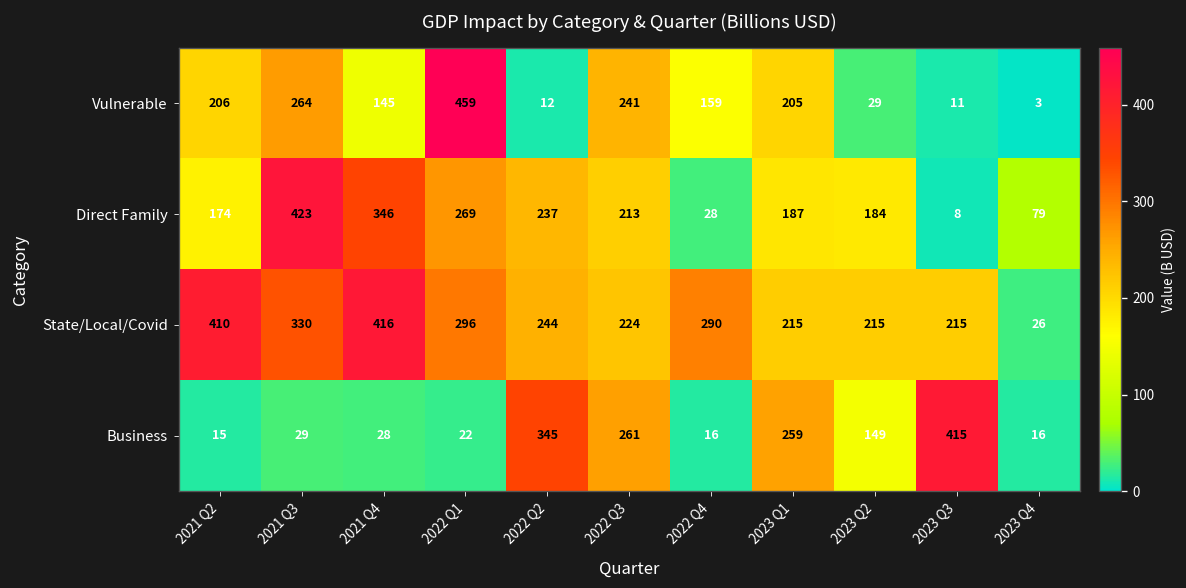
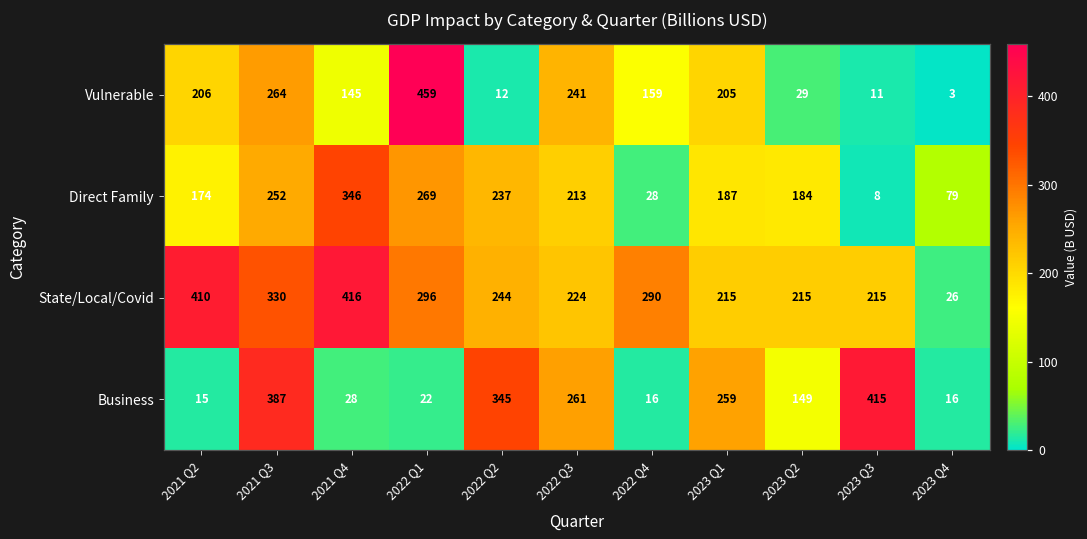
  {
    "Vulnerable": {
      "2021 Q2": 206,
      "2021 Q3": 264,
      "2021 Q4": 145,
      "2022 Q1": 459,
      "2022 Q2": 12,
      "2022 Q3": 241,
      "2022 Q4": 159,
      "2023 Q1": 205,
      "2023 Q2": 29,
      "2023 Q3": 11,
      "2023 Q4": 3
    },
    "Direct Family": {
      "2021 Q2": 174,
-     "2021 Q3": 423,
+     "2021 Q3": 252,
      "2021 Q4": 346,
      "2022 Q1": 269,
      "2022 Q2": 237,
      "2022 Q3": 213,
      "2022 Q4": 28,
      "2023 Q1": 187,
      "2023 Q2": 184,
      "2023 Q3": 8,
      "2023 Q4": 79
    },
    "State/Local/Covid": {
      "2021 Q2": 410,
      "2021 Q3": 330,
      "2021 Q4": 416,
      "2022 Q1": 296,
      "2022 Q2": 244,
      "2022 Q3": 224,
      "2022 Q4": 290,
      "2023 Q1": 215,
      "2023 Q2": 215,
      "2023 Q3": 215,
      "2023 Q4": 26
    },
    "Business": {
      "2021 Q2": 15,
-     "2021 Q3": 29,
+     "2021 Q3": 387,
      "2021 Q4": 28,
      "2022 Q1": 22,
      "2022 Q2": 345,
      "2022 Q3": 261,
      "2022 Q4": 16,
      "2023 Q1": 259,
      "2023 Q2": 149,
      "2023 Q3": 415,
      "2023 Q4": 16
    }
  }
